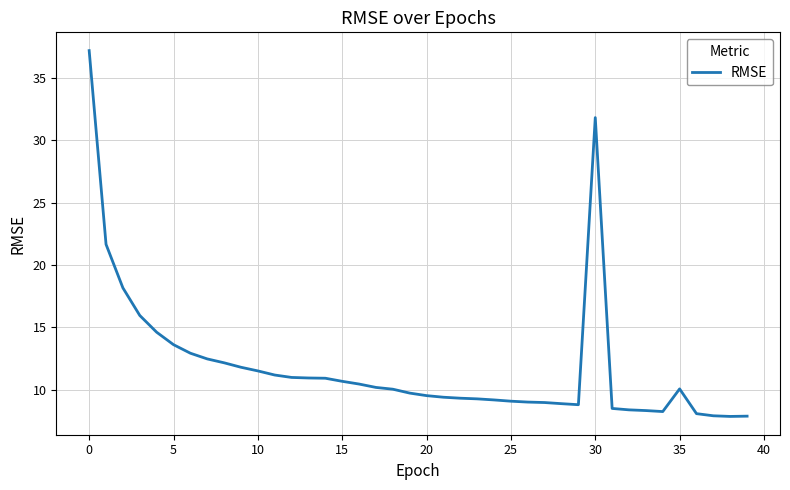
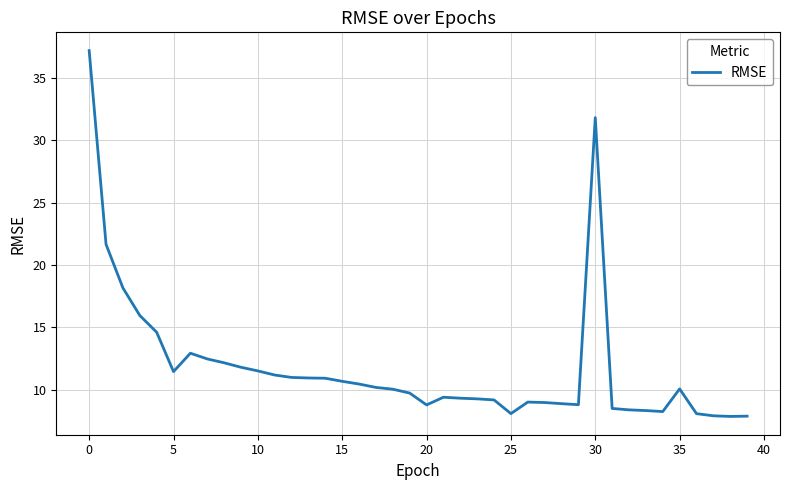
  {
    "0": 37.2,
-   "5": 13.6,
+   "5": 11.4,
    "10": 11.5,
    "15": 10.7,
-   "20": 9.5,
-   "25": 9.1,
+   "20": 8.8,
+   "25": 8.1,
    "30": 31.8,
    "35": 10.1
  }
